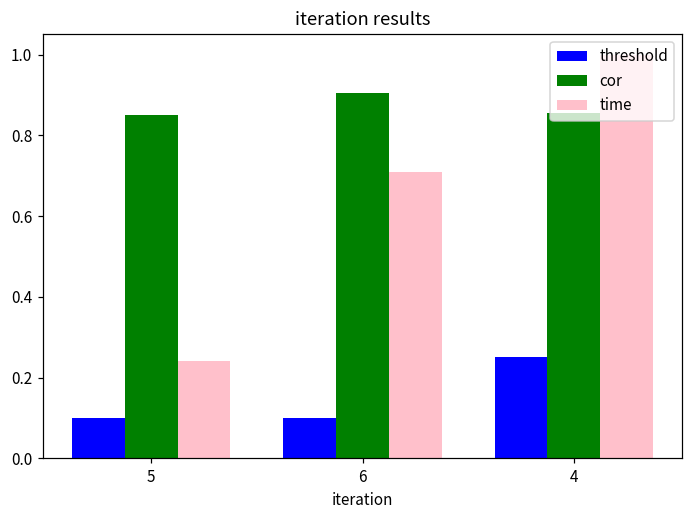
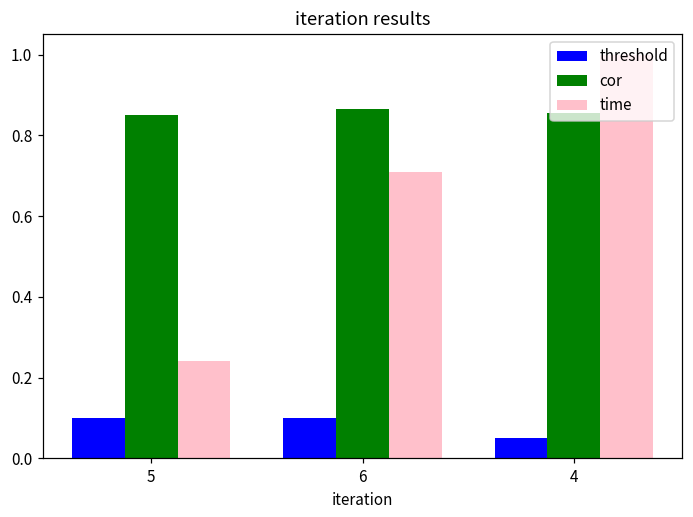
  {
    "threshold": {
      "5": 0.10,
      "6": 0.10,
-     "4": 0.25
+     "4": 0.05
    },
    "cor": {
      "5": 0.85,
-     "6": 0.91
+     "6": 0.87
    },
    "time": {
      "5": 0.24,
      "6": 0.71
    }
  }
